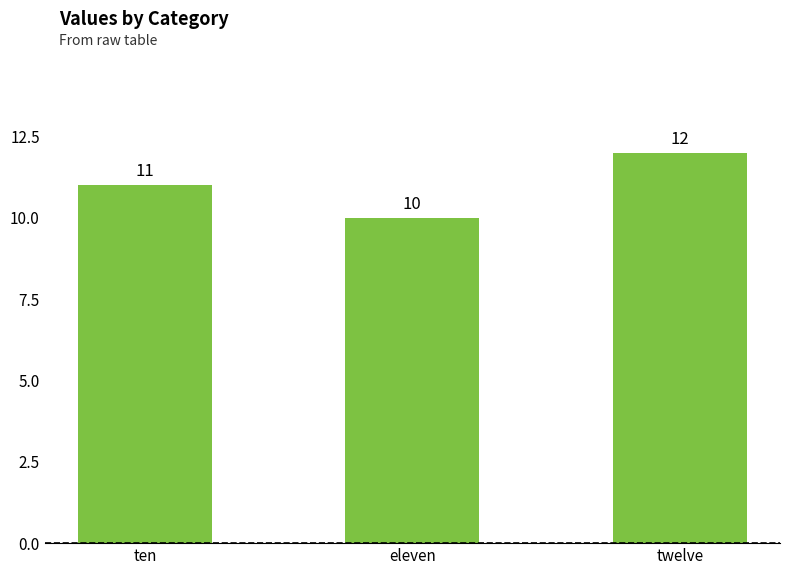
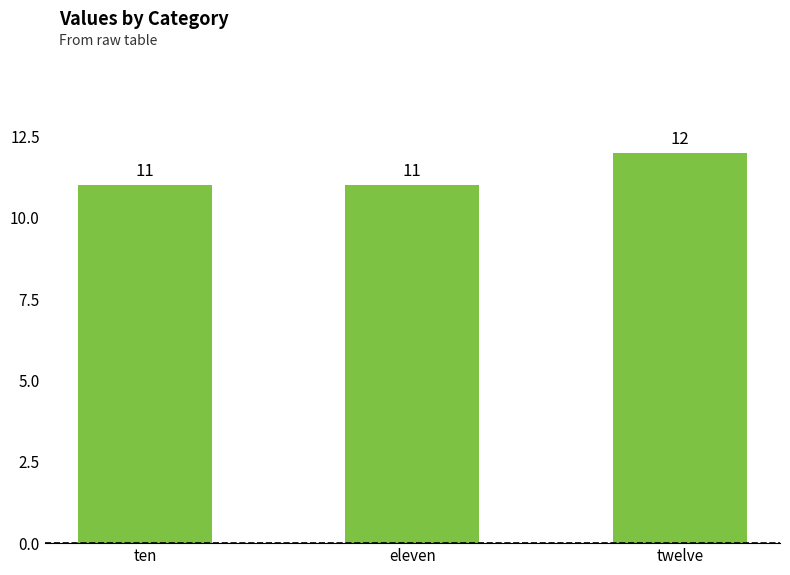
  {
    "ten": 11,
-   "eleven": 10,
+   "eleven": 11,
    "twelve": 12
  }
